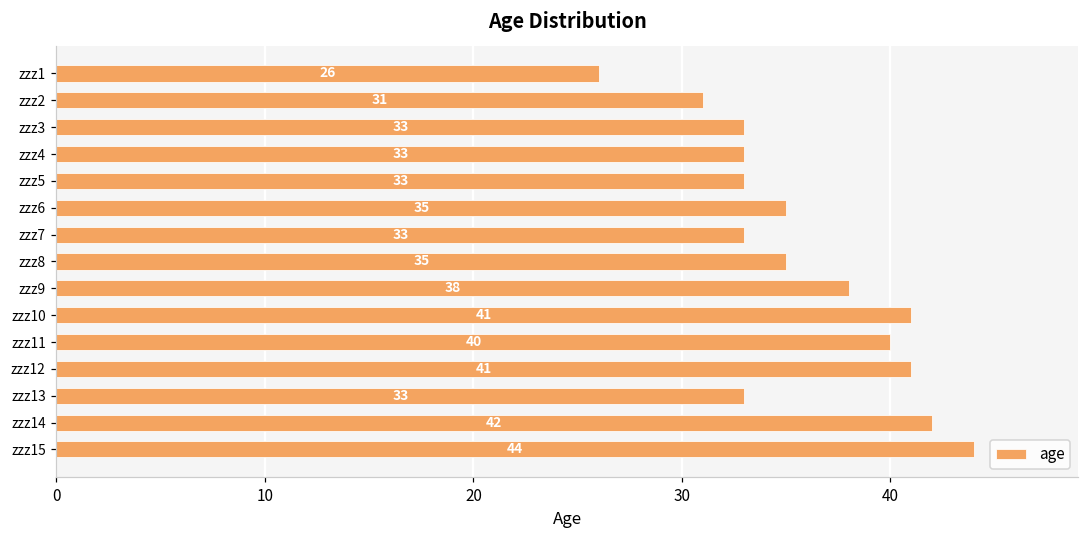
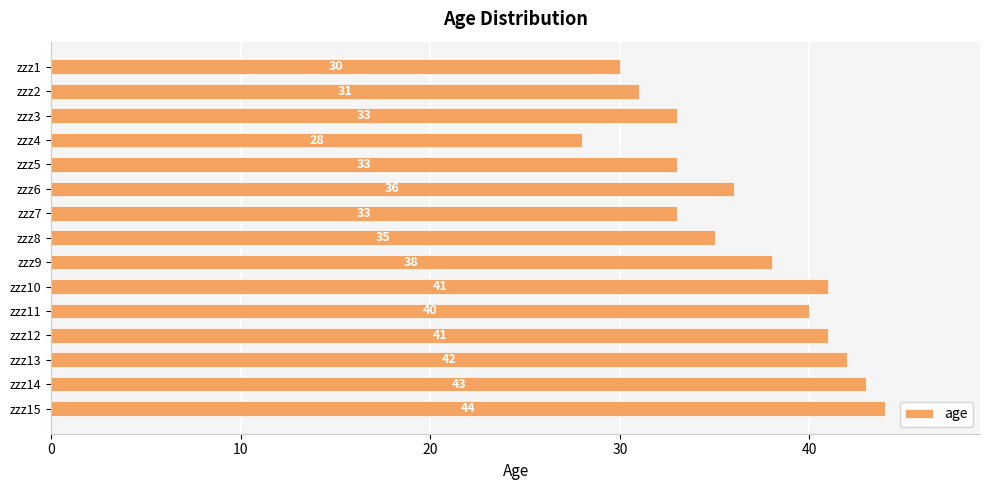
  {
-   "zzz1": 26,
+   "zzz1": 30,
    "zzz2": 31,
    "zzz3": 33,
-   "zzz4": 33,
+   "zzz4": 28,
    "zzz5": 33,
-   "zzz6": 35,
+   "zzz6": 36,
    "zzz7": 33,
    "zzz8": 35,
    "zzz9": 38,
    "zzz10": 41,
    "zzz11": 40,
    "zzz12": 41,
-   "zzz13": 33,
-   "zzz14": 42,
+   "zzz13": 42,
+   "zzz14": 43,
    "zzz15": 44
  }
